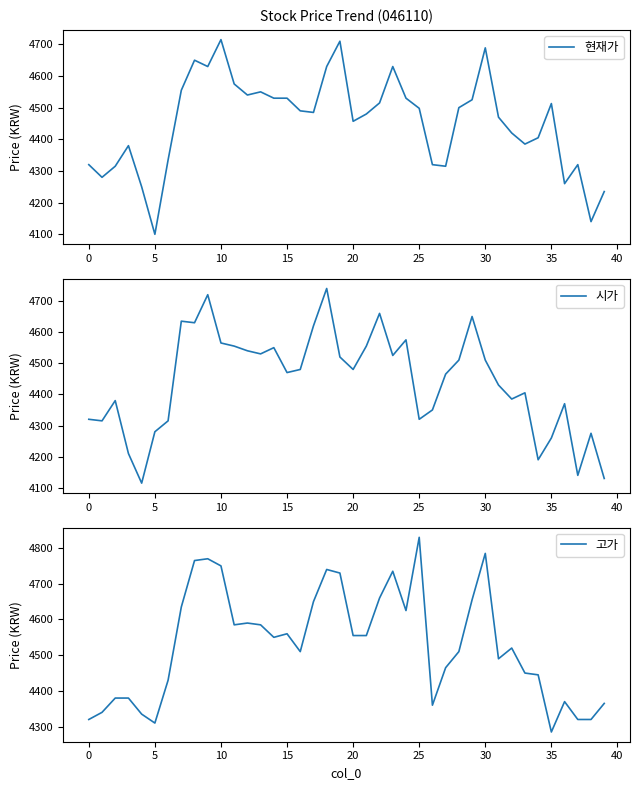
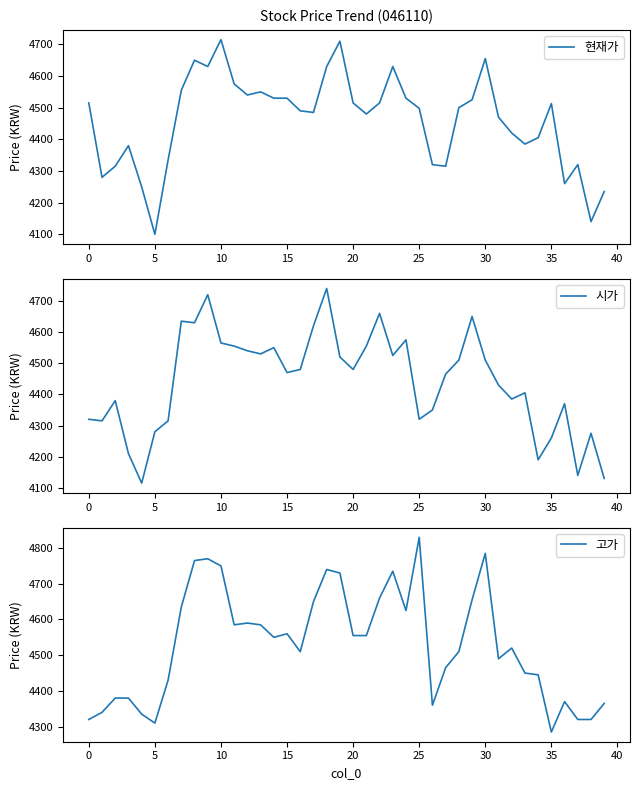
  {
    "Stock Price Trend (046110)": {
-     "0": 4320,
+     "0": 4520,
      "5": 4100,
      "10": 4720,
      "15": 4530,
-     "20": 4460,
+     "20": 4520,
      "25": 4500,
-     "30": 4690,
+     "30": 4660,
      "35": 4510
    }
  }
